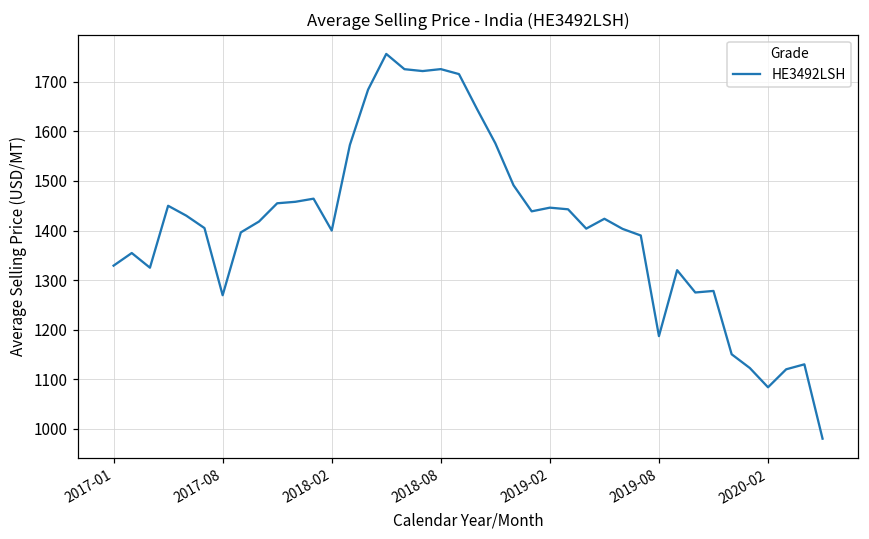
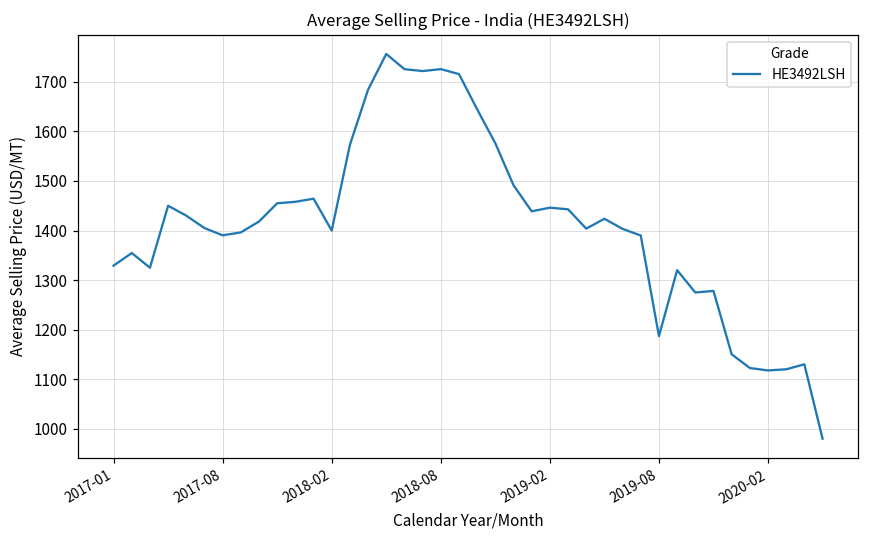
  {
    "2017-01": 1330,
-   "2017-08": 1270,
+   "2017-08": 1390,
    "2018-02": 1400,
    "2018-08": 1730,
    "2019-02": 1450,
    "2019-08": 1190,
-   "2020-02": 1080
+   "2020-02": 1120
  }
